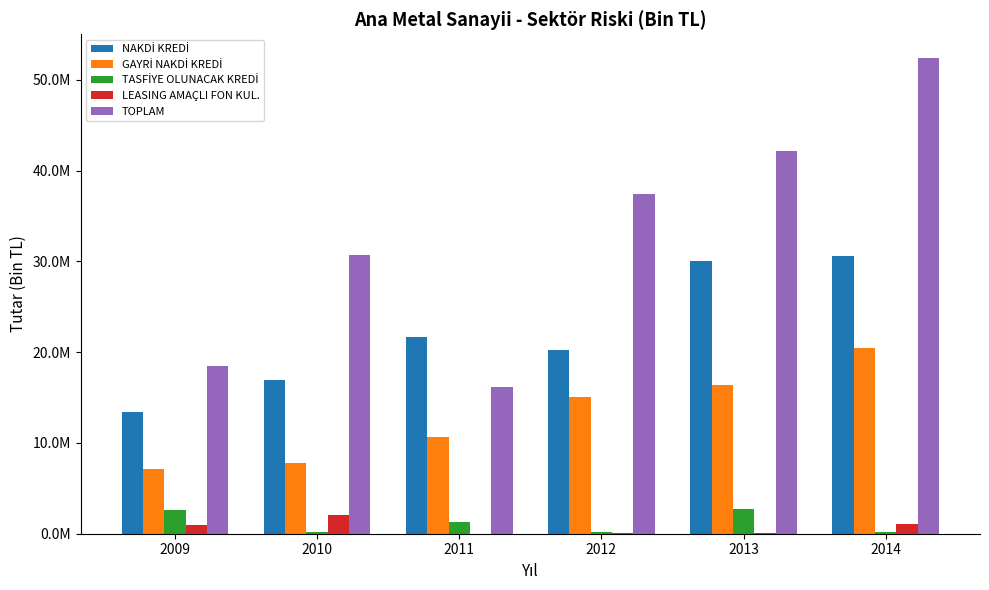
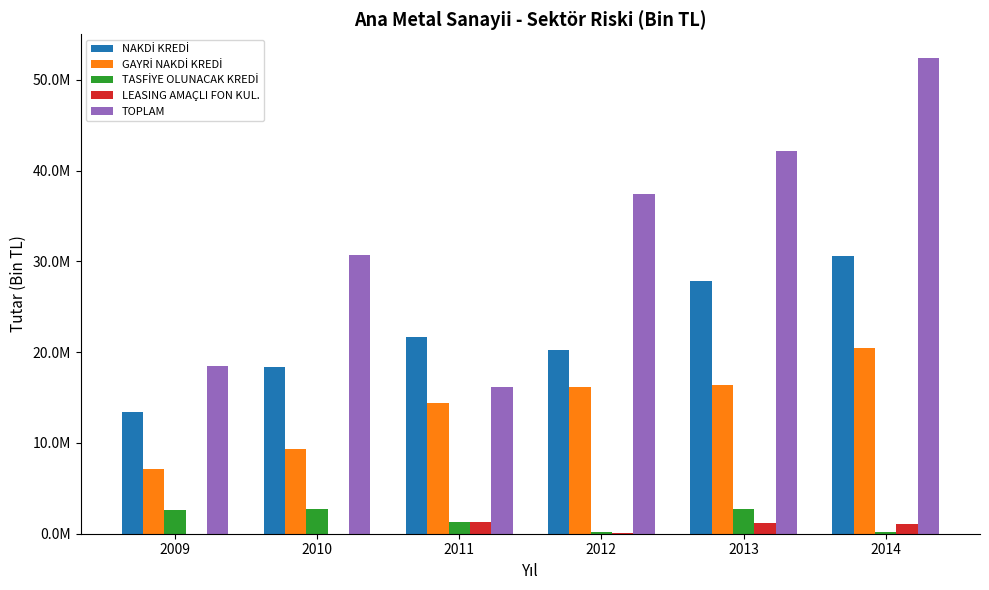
  {
    "NAKDİ KREDİ": {
      "2009": 13000000,
-     "2010": 17000000,
+     "2010": 18000000,
      "2011": 22000000,
      "2012": 20000000,
-     "2013": 30000000,
+     "2013": 28000000,
      "2014": 31000000
    },
    "GAYRİ NAKDİ KREDİ": {
      "2009": 7000000,
-     "2010": 8000000,
-     "2011": 11000000,
-     "2012": 15000000,
+     "2010": 9000000,
+     "2011": 14000000,
+     "2012": 16000000,
      "2013": 16000000,
      "2014": 20000000
    },
    "TASFİYE OLUNACAK KREDİ": {
      "2009": 3000000,
-     "2010": 0,
+     "2010": 3000000,
      "2011": 1000000,
      "2013": 3000000
    },
    "LEASING AMAÇLI FON KUL.": {
-     "2009": 1000000,
-     "2010": 2000000,
-     "2011": 0,
-     "2013": 0,
+     "2009": 0,
+     "2010": 0,
+     "2011": 1000000,
+     "2013": 1000000,
      "2014": 1000000
    },
    "TOPLAM": {
      "2009": 19000000,
      "2010": 31000000,
      "2011": 16000000,
      "2012": 37000000,
      "2013": 42000000,
      "2014": 52000000
    }
  }
